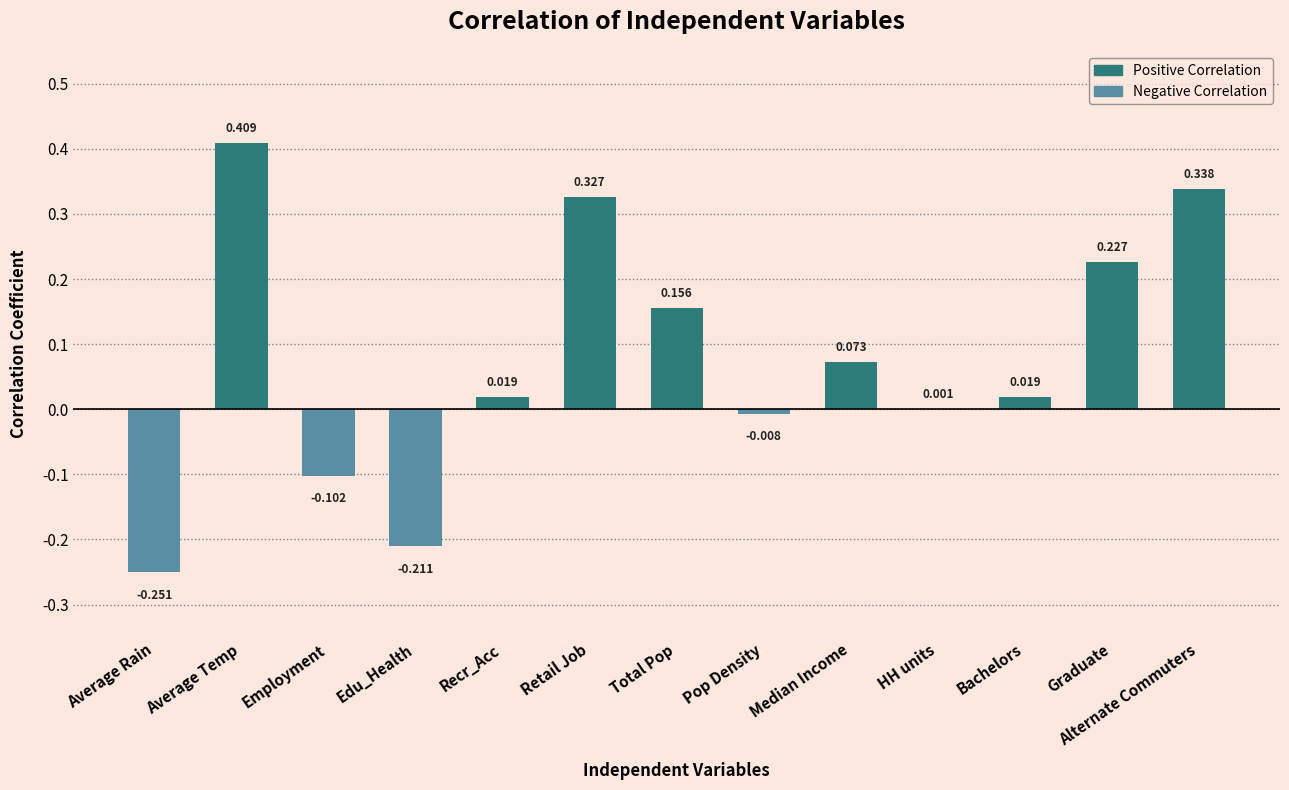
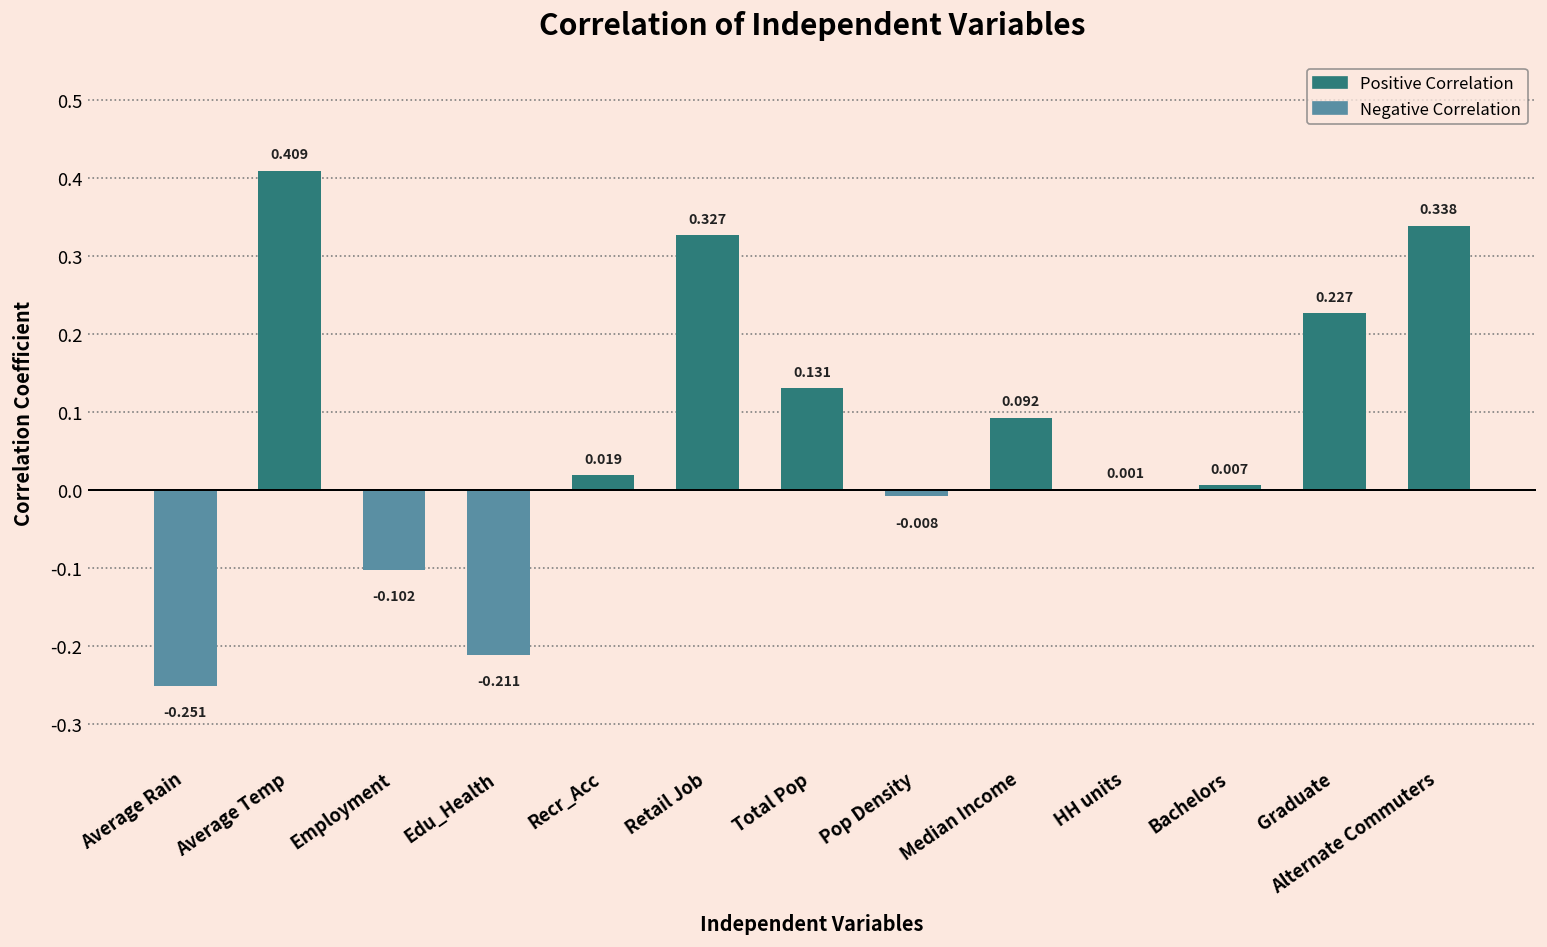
  {
    "Average Rain": -0.251,
    "Average Temp": 0.409,
    "Employment": -0.102,
    "Edu_Health": -0.211,
    "Recr_Acc": 0.019,
    "Retail Job": 0.327,
-   "Total Pop": 0.156,
+   "Total Pop": 0.131,
    "Pop Density": -0.008,
-   "Median Income": 0.073,
+   "Median Income": 0.092,
    "HH units": 0.001,
-   "Bachelors": 0.019,
+   "Bachelors": 0.007,
    "Graduate": 0.227,
    "Alternate Commuters": 0.338
  }
